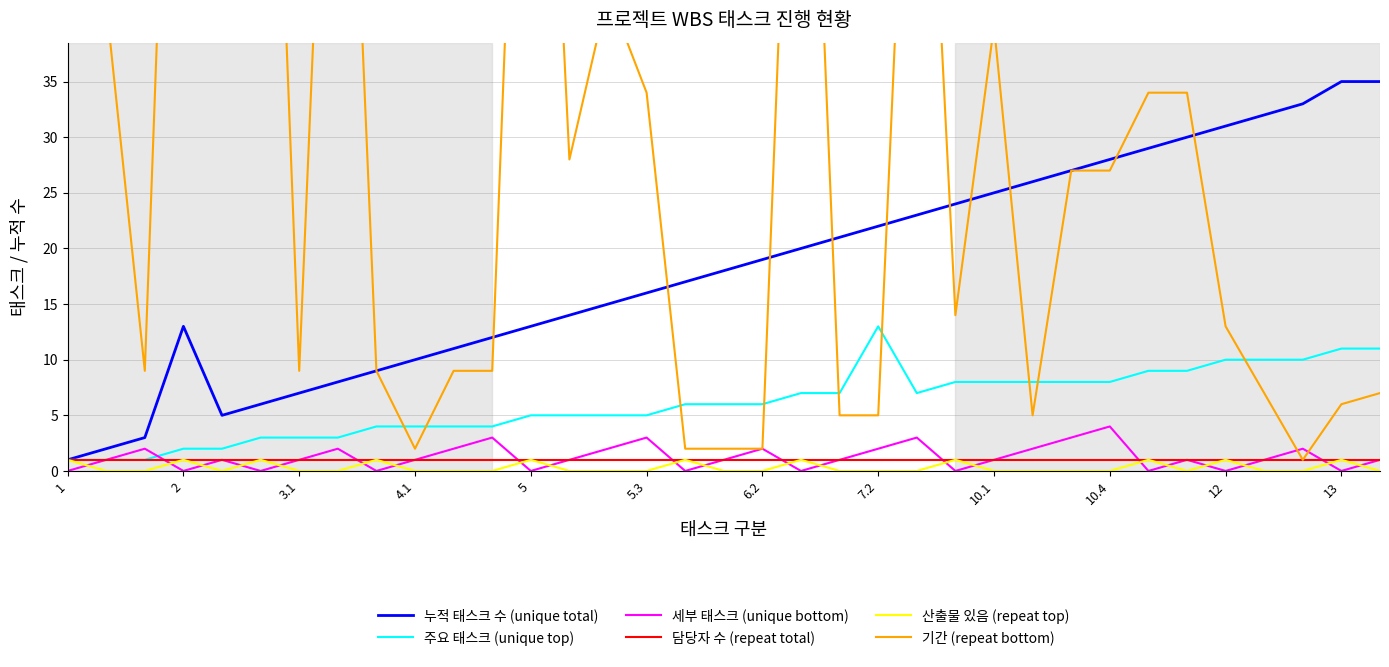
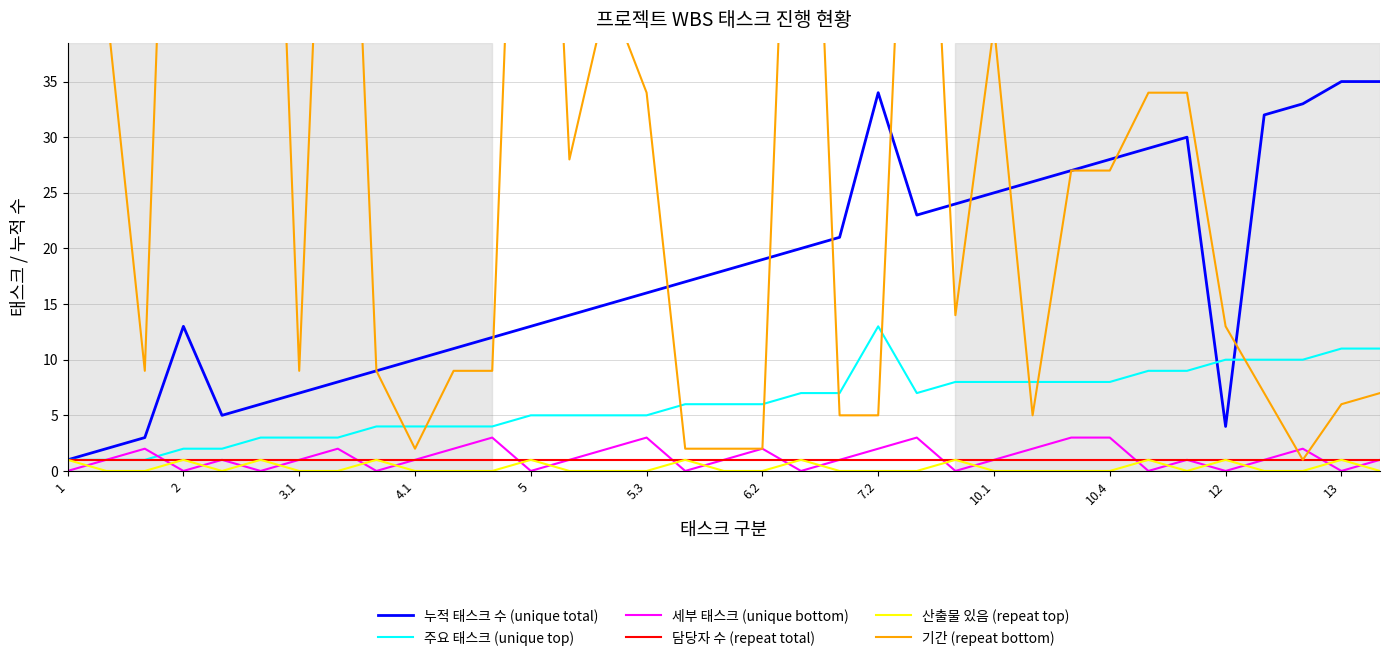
  {
    "누적 태스크 수 (unique total)": {
      "2": 13,
      "3.1": 7,
      "4.1": 10,
      "5": 13,
      "5.3": 16,
      "6.2": 19,
-     "7.2": 22,
+     "7.2": 34,
      "10.1": 25,
      "10.4": 28,
-     "12": 31,
+     "12": 4,
      "13": 35
    },
    "주요 태스크 (unique top)": {
      "2": 2,
      "3.1": 3,
      "4.1": 4,
      "5": 5,
      "5.3": 5,
      "6.2": 6,
      "7.2": 13,
      "10.1": 8,
      "10.4": 8,
      "12": 10,
      "13": 11
    },
    "세부 태스크 (unique bottom)": {
      "1": 0,
      "2": 0,
      "5": 0,
      "5.3": 3,
      "7.2": 2,
-     "10.4": 4,
+     "10.4": 3,
      "12": 0,
      "13": 0
    },
    "담당자 수 (repeat total)": {
      "5.3": 1,
      "6.2": 1,
      "7.2": 1,
      "10.4": 1
    },
    "산출물 있음 (repeat top)": {
      "3.1": 0,
      "4.1": 0,
      "5.3": 0,
      "6.2": 0,
      "7.2": 0,
      "10.1": 0,
      "10.4": 0
    },
    "기간 (repeat bottom)": {
      "3.1": 9,
      "4.1": 2,
      "5.3": 34,
      "7.2": 5,
      "10.4": 27,
      "12": 13,
      "13": 6
    }
  }
